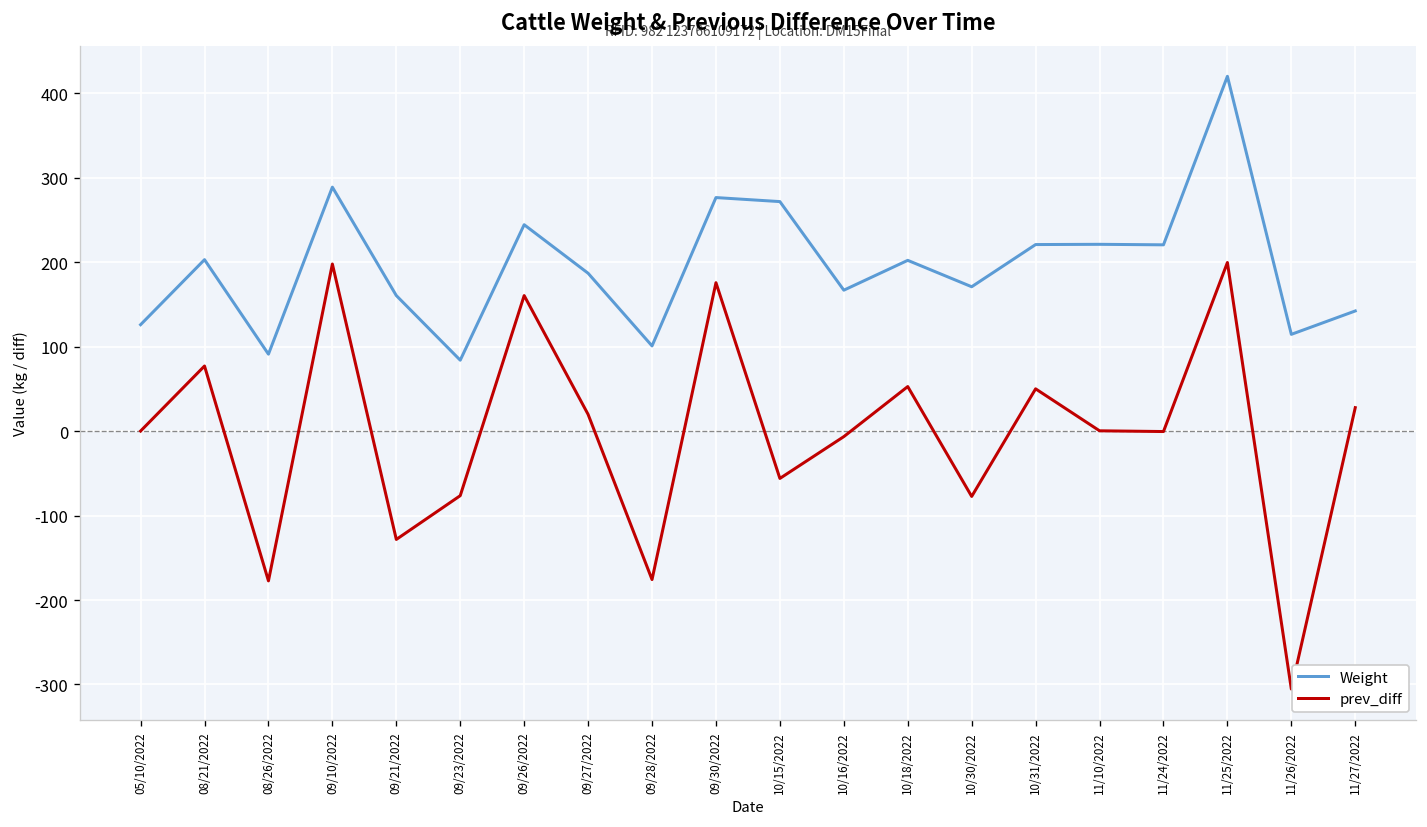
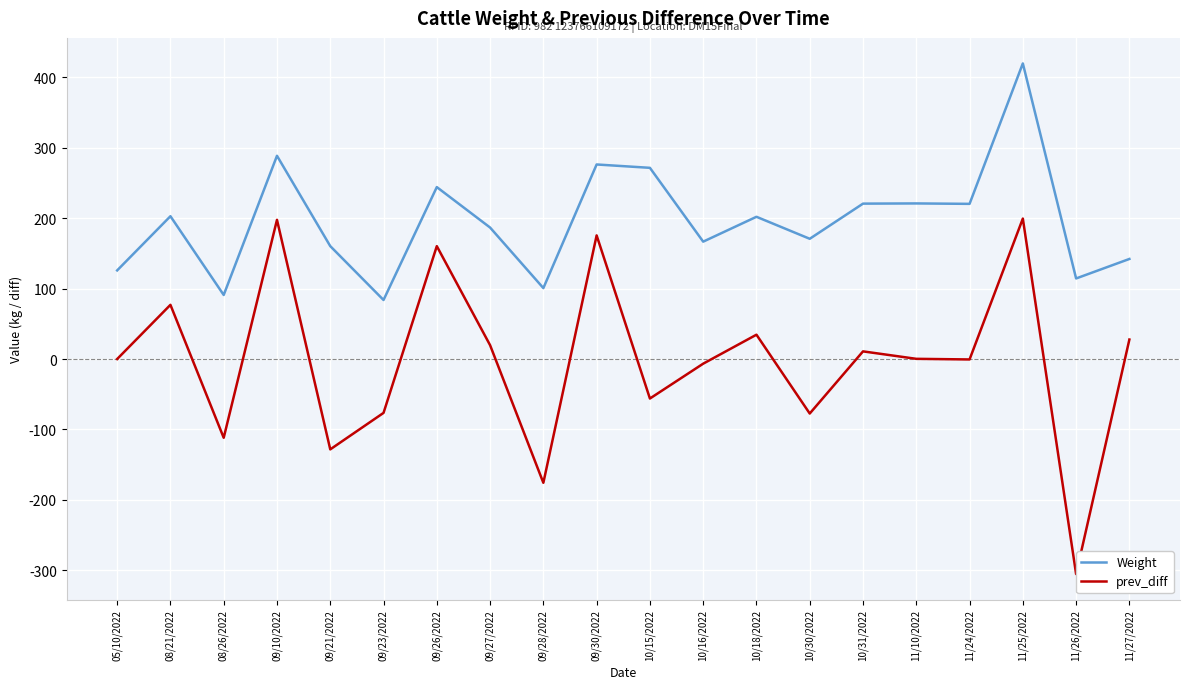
  {
    "Weight": {
      "05/10/2022": 130,
      "08/21/2022": 200,
      "08/26/2022": 90,
      "09/10/2022": 290,
      "09/21/2022": 160,
      "09/23/2022": 80,
      "09/26/2022": 240,
      "09/27/2022": 190,
      "09/28/2022": 100,
      "09/30/2022": 280,
      "10/15/2022": 270,
      "10/16/2022": 170,
      "10/18/2022": 200,
      "10/30/2022": 170,
      "10/31/2022": 220,
      "11/10/2022": 220,
      "11/24/2022": 220,
      "11/25/2022": 420,
      "11/26/2022": 110,
      "11/27/2022": 140
    },
    "prev_diff": {
      "05/10/2022": 0,
      "08/21/2022": 80,
-     "08/26/2022": -180,
+     "08/26/2022": -110,
      "09/10/2022": 200,
      "09/21/2022": -130,
      "09/23/2022": -80,
      "09/26/2022": 160,
      "09/27/2022": 20,
      "09/28/2022": -180,
      "09/30/2022": 180,
      "10/15/2022": -60,
      "10/16/2022": -10,
-     "10/18/2022": 50,
+     "10/18/2022": 30,
      "10/30/2022": -80,
-     "10/31/2022": 50,
+     "10/31/2022": 10,
      "11/10/2022": 0,
      "11/24/2022": 0,
      "11/25/2022": 200,
      "11/26/2022": -310,
      "11/27/2022": 30
    }
  }
